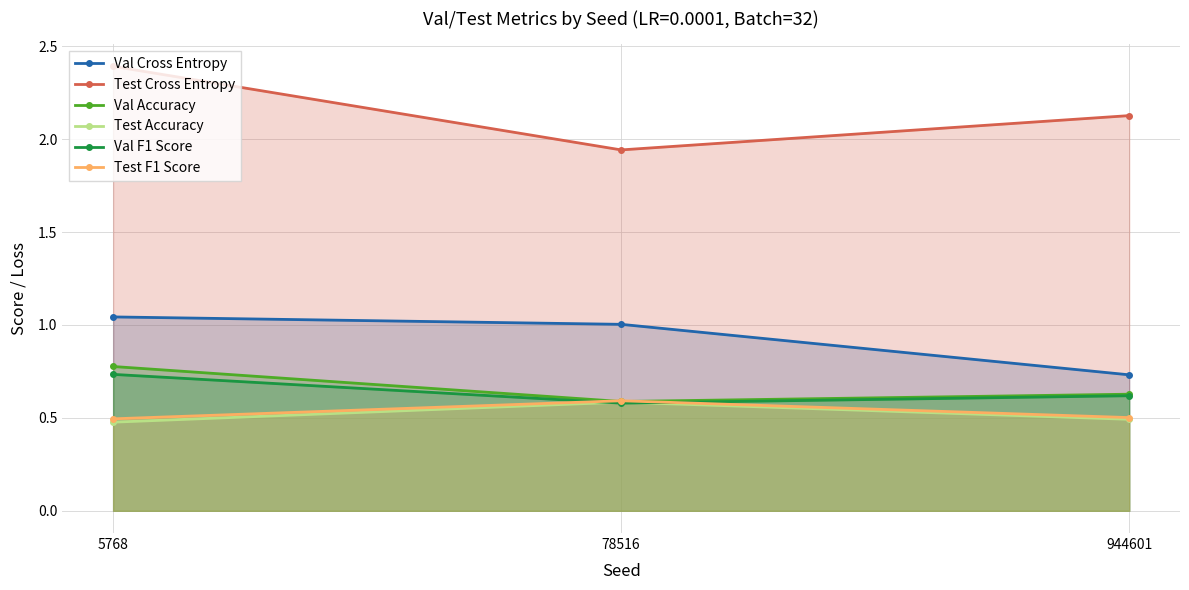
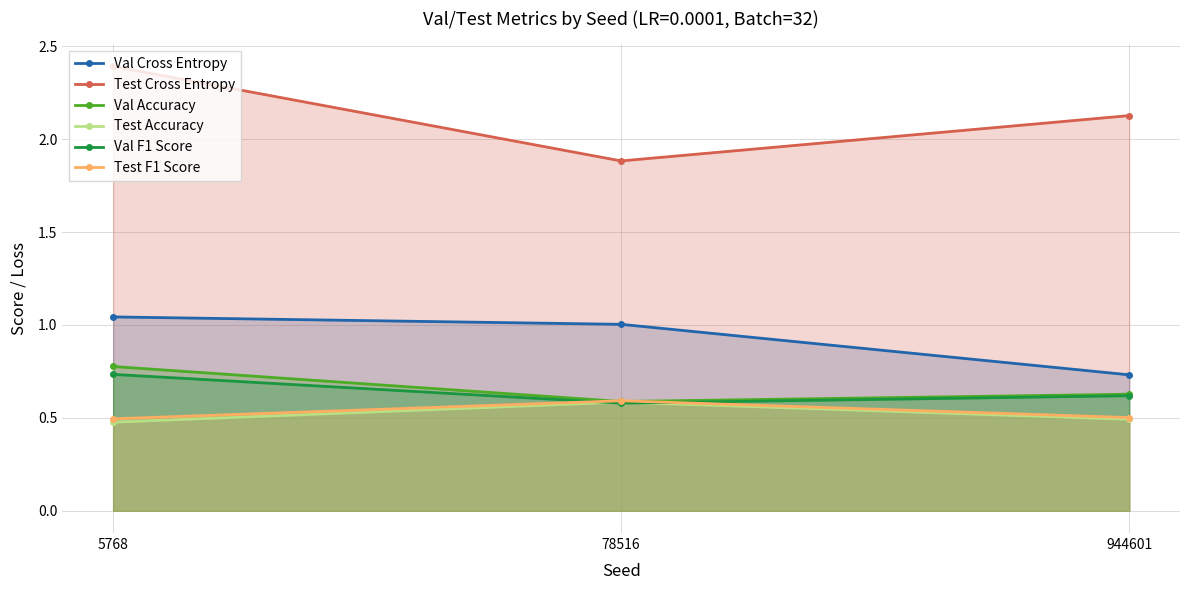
  {
    "Val Cross Entropy": {
      "5768": 1.04,
      "78516": 1.00,
      "944601": 0.73
    },
    "Test Cross Entropy": {
-     "78516": 1.94,
+     "78516": 1.88,
      "944601": 2.13
    },
    "Val Accuracy": {
      "5768": 0.78
    },
    "Test Accuracy": {
      "5768": 0.48
    },
    "Val F1 Score": {
      "5768": 0.73
    },
    "Test F1 Score": {
      "5768": 0.49
    }
  }
